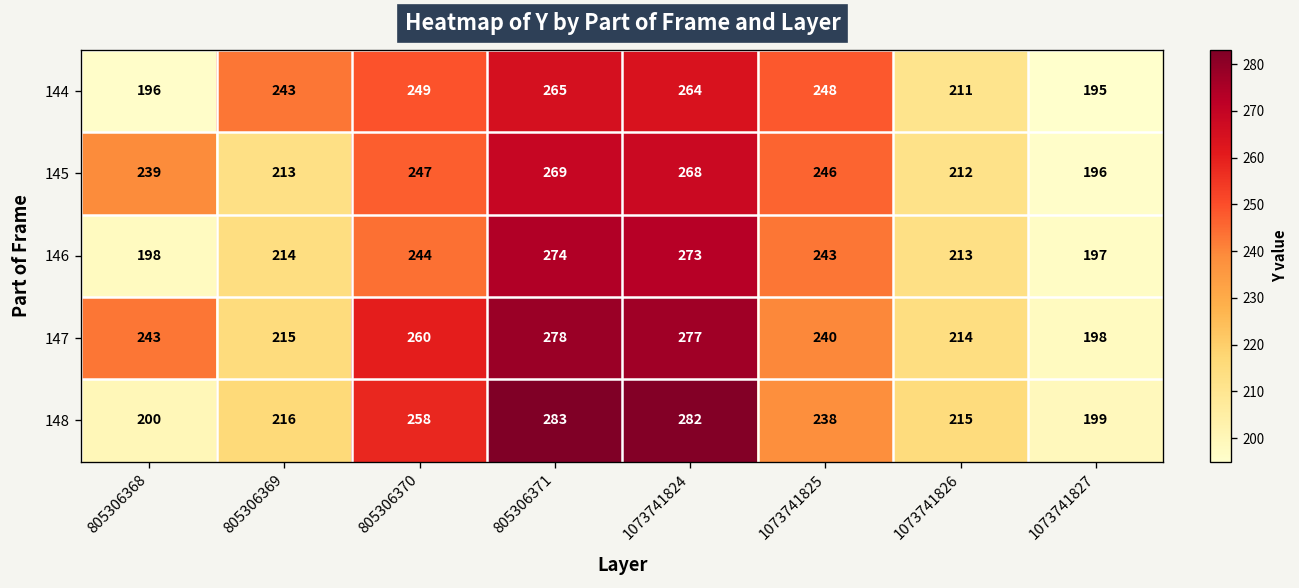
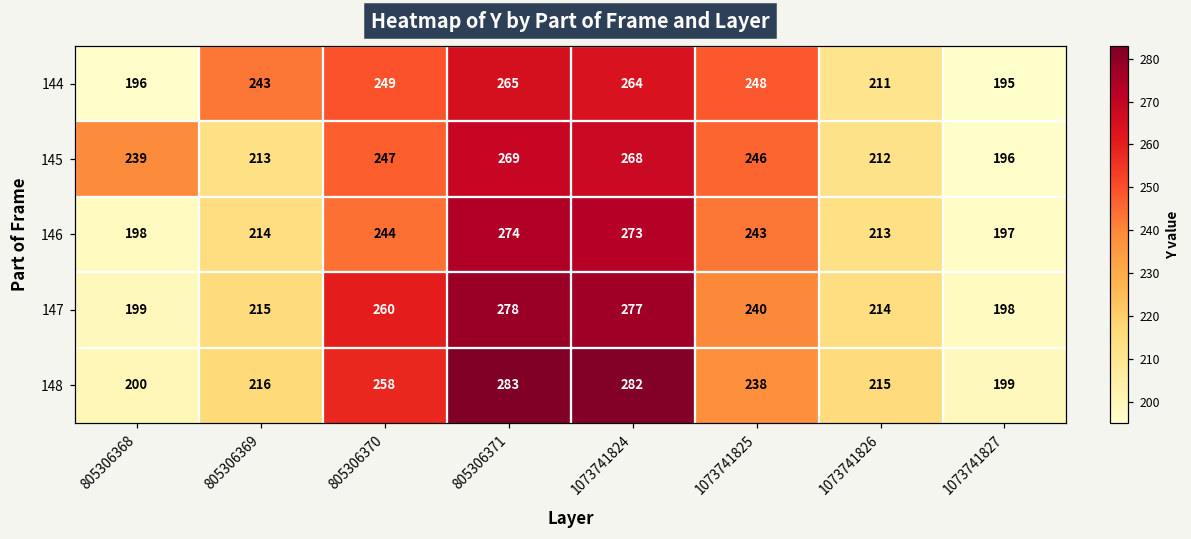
  {
    "144": {
      "805306368": 196,
      "805306369": 243,
      "805306370": 249,
      "805306371": 265,
      "1073741824": 264,
      "1073741825": 248,
      "1073741826": 211,
      "1073741827": 195
    },
    "145": {
      "805306368": 239,
      "805306369": 213,
      "805306370": 247,
      "805306371": 269,
      "1073741824": 268,
      "1073741825": 246,
      "1073741826": 212,
      "1073741827": 196
    },
    "146": {
      "805306368": 198,
      "805306369": 214,
      "805306370": 244,
      "805306371": 274,
      "1073741824": 273,
      "1073741825": 243,
      "1073741826": 213,
      "1073741827": 197
    },
    "147": {
-     "805306368": 243,
+     "805306368": 199,
      "805306369": 215,
      "805306370": 260,
      "805306371": 278,
      "1073741824": 277,
      "1073741825": 240,
      "1073741826": 214,
      "1073741827": 198
    },
    "148": {
      "805306368": 200,
      "805306369": 216,
      "805306370": 258,
      "805306371": 283,
      "1073741824": 282,
      "1073741825": 238,
      "1073741826": 215,
      "1073741827": 199
    }
  }
